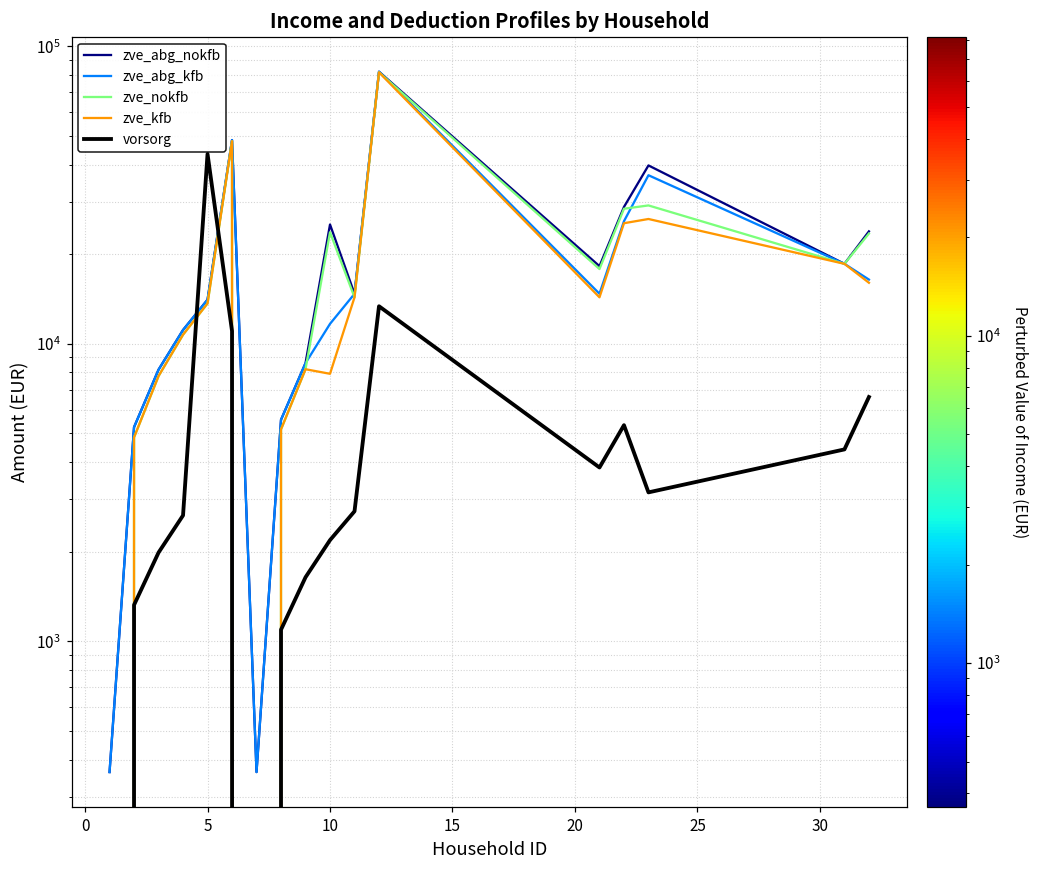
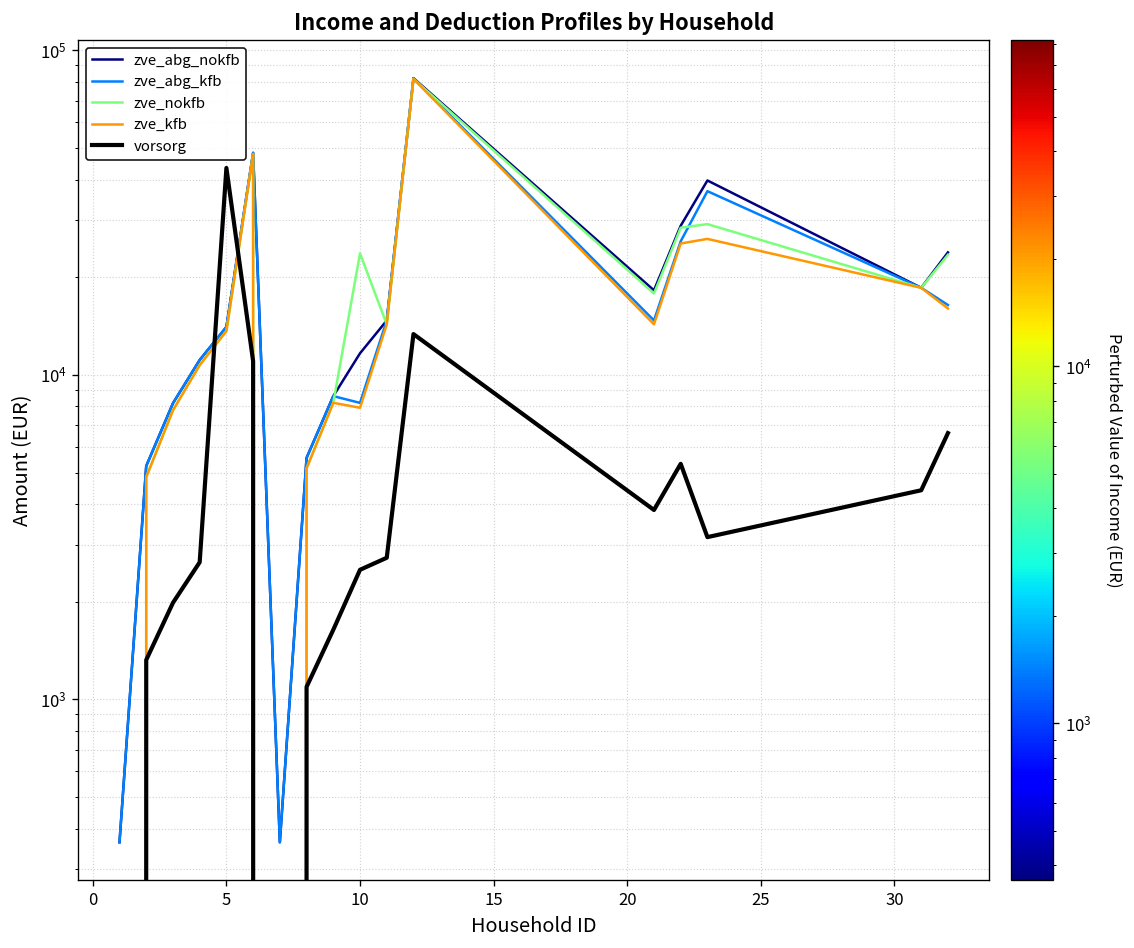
  {
    "zve_abg_nokfb": {
-     "10": 25000
+     "10": 11700
    },
    "zve_abg_kfb": {
-     "10": 11700
+     "10": 8200
    },
    "zve_nokfb": {
      "10": 24000
    },
    "zve_kfb": {
      "10": 7900
    },
    "vorsorg": {
      "5": 43000,
-     "10": 2200
+     "10": 2500
    }
  }
